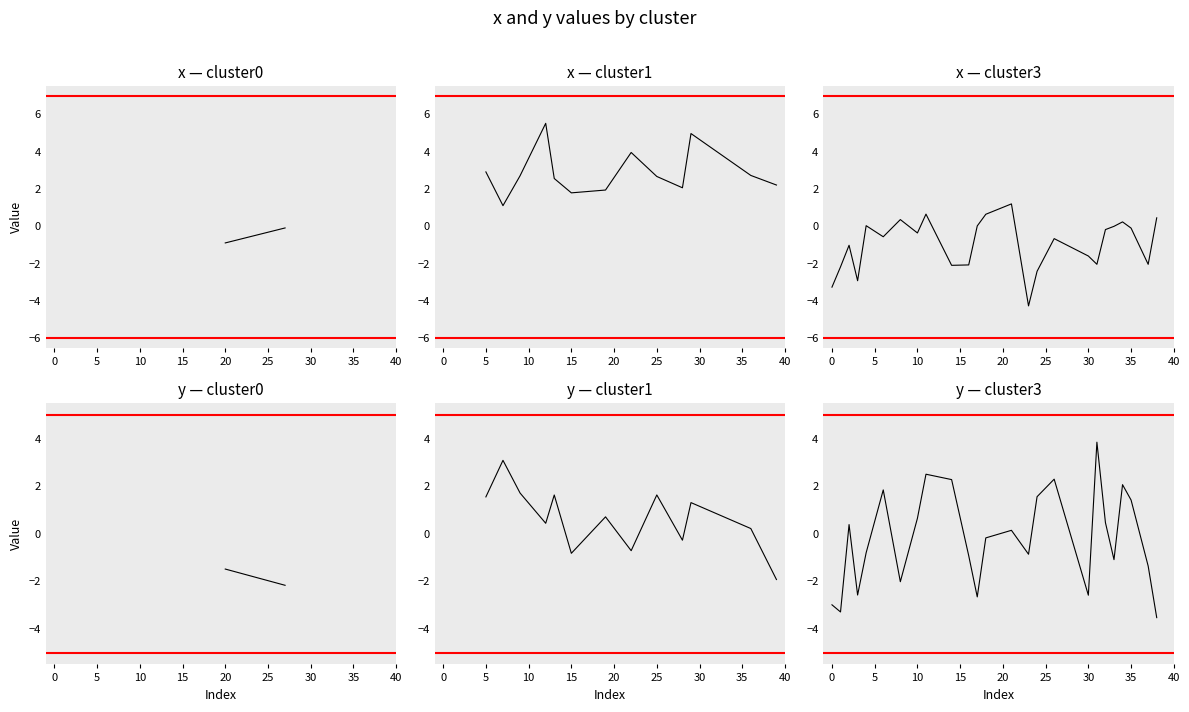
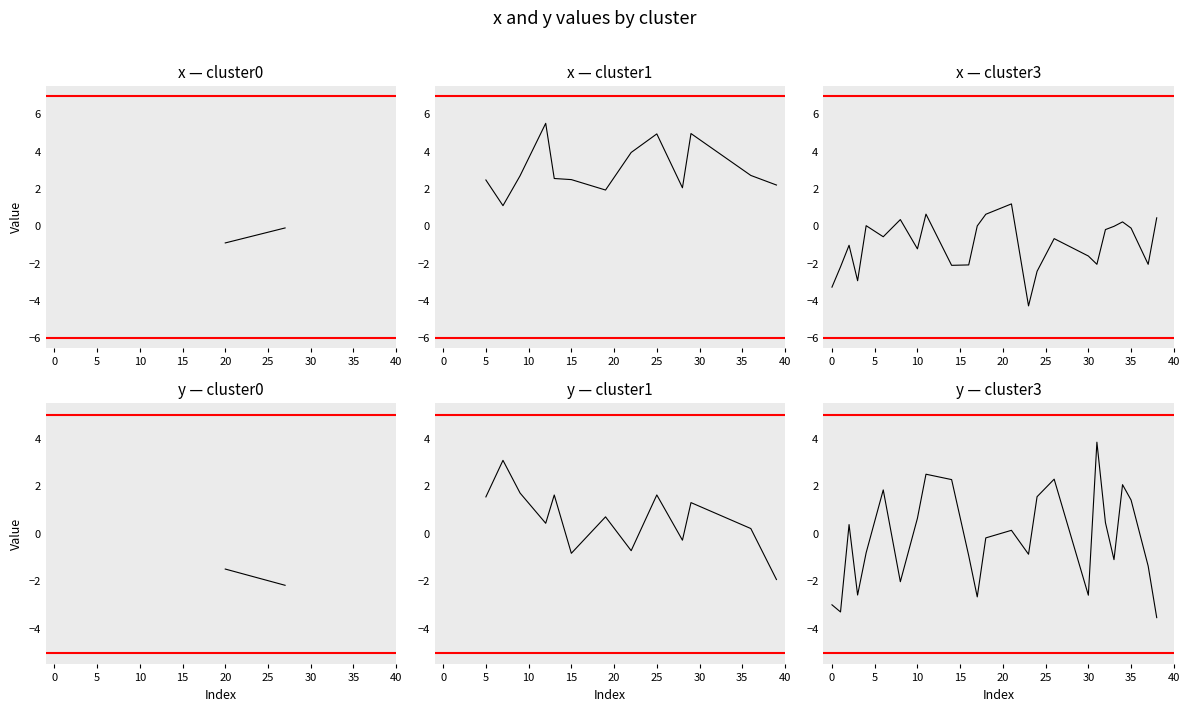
  {
    "x — cluster0": {
      "20": -0.9
    },
    "x — cluster1": {
-     "5": 2.9,
-     "15": 1.8,
-     "25": 2.7
+     "5": 2.5,
+     "15": 2.5,
+     "25": 5.0
    },
    "x — cluster3": {
      "0": -3.3,
-     "10": -0.4,
+     "10": -1.2,
      "30": -1.6,
      "35": -0.1
    },
    "y — cluster0": {
      "20": -1.5
    },
    "y — cluster1": {
      "5": 1.6,
      "15": -0.8,
      "25": 1.6
    },
    "y — cluster3": {
      "0": -3.0,
      "10": 0.7,
      "30": -2.6,
      "35": 1.4
    }
  }
